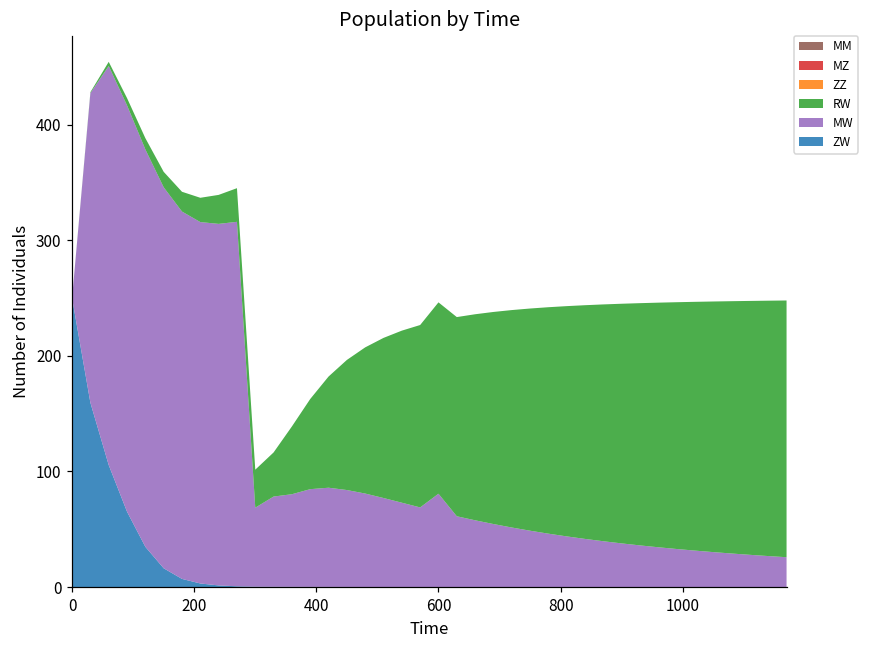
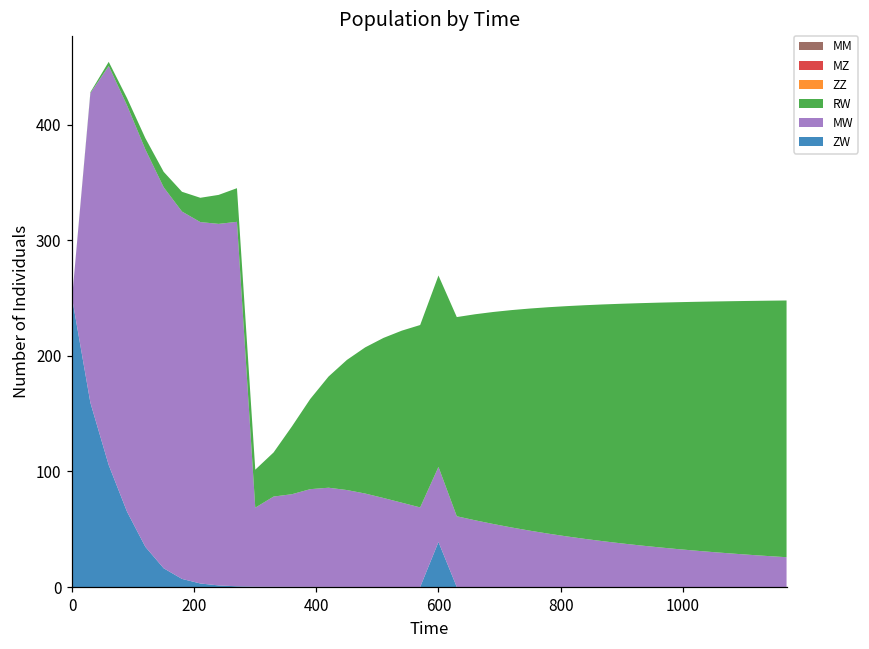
  {
    "ZW": {
-     "600": 0
+     "600": 39
    },
    "MW": {
-     "600": 81
+     "600": 65
    }
  }
